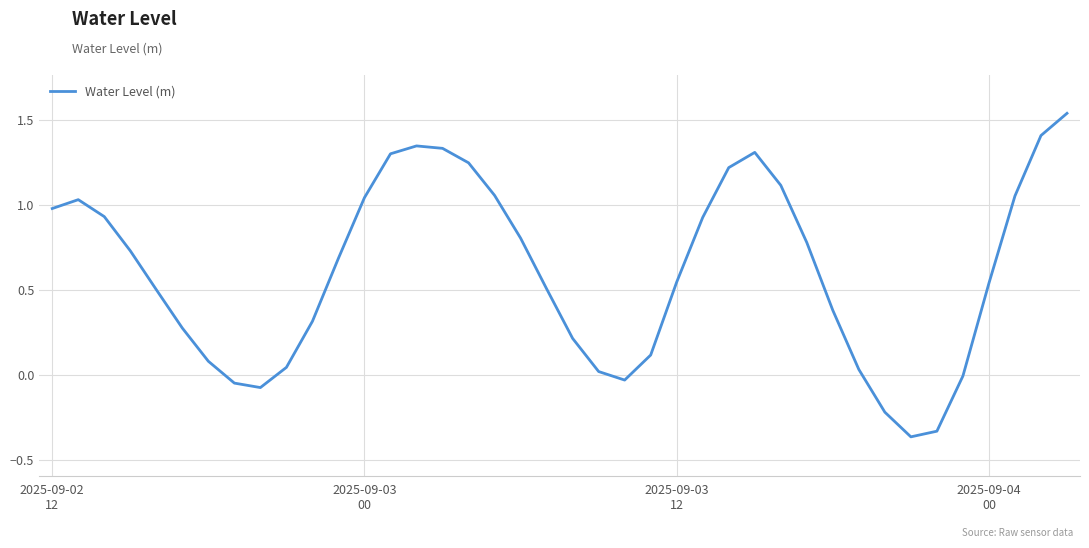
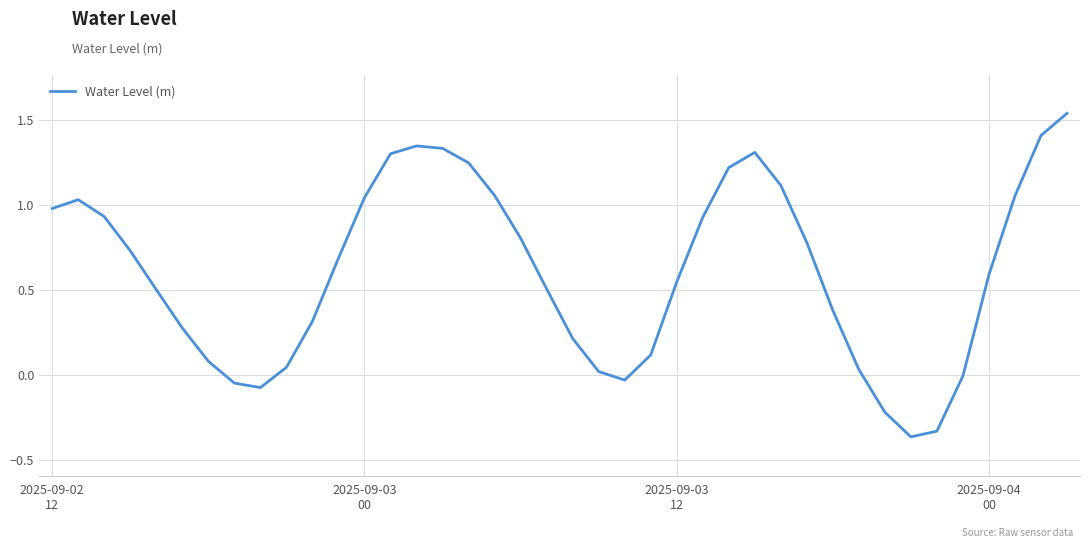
  {
    "2025-09-02 12": 0.98,
    "2025-09-03 00": 1.04,
    "2025-09-03 12": 0.55,
-   "2025-09-04 00": 0.54
+   "2025-09-04 00": 0.59
  }
